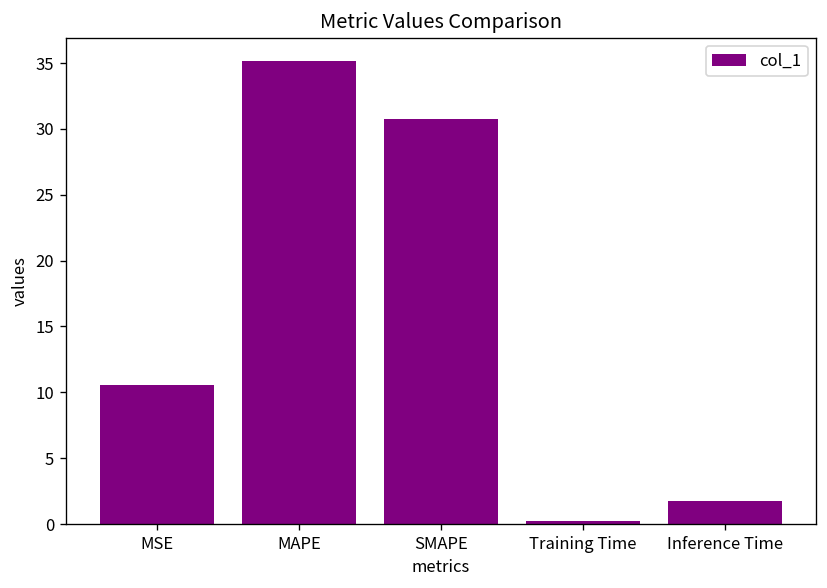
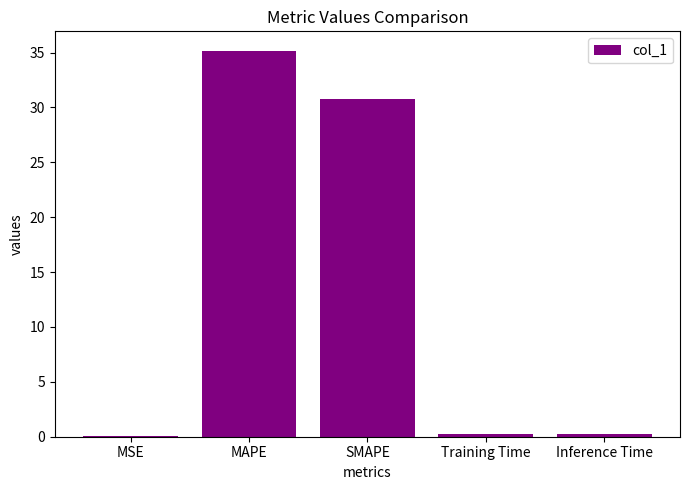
  {
-   "MSE": 10.5,
+   "MSE": 0.1,
    "MAPE": 35.2,
    "SMAPE": 30.8,
-   "Inference Time": 1.8
+   "Inference Time": 0.2
  }
